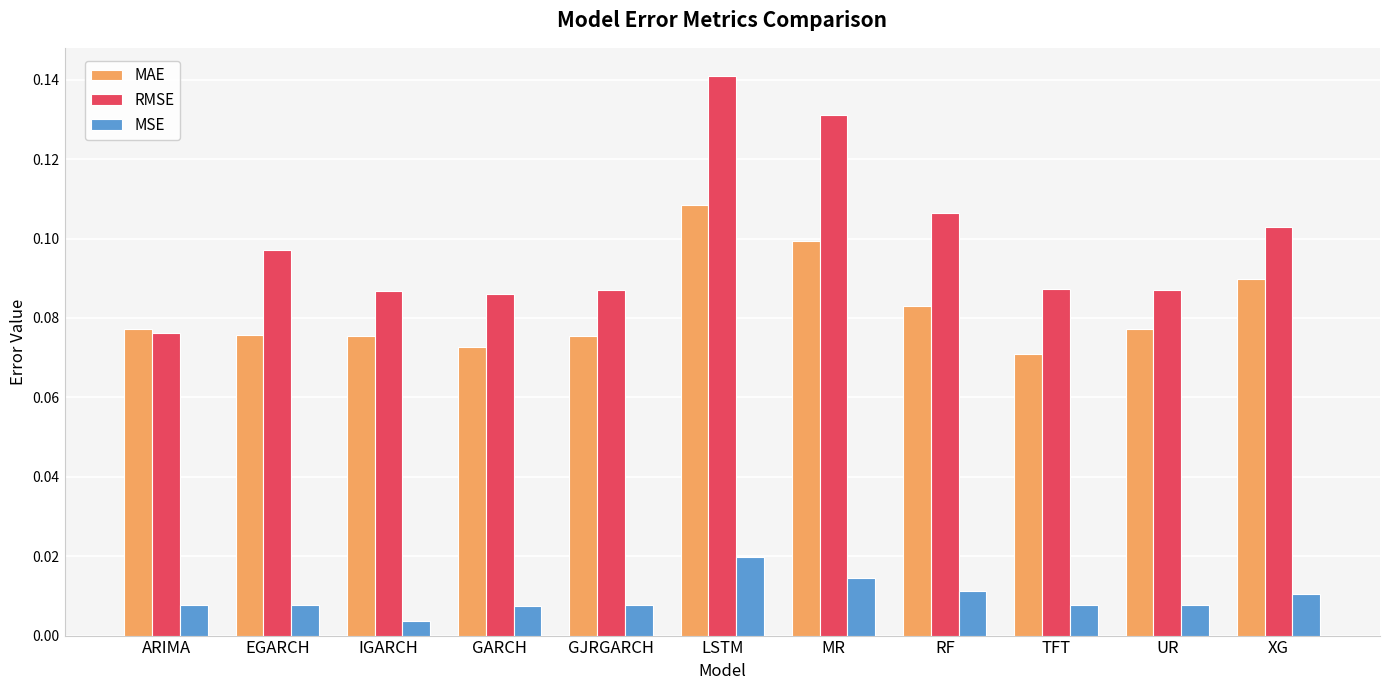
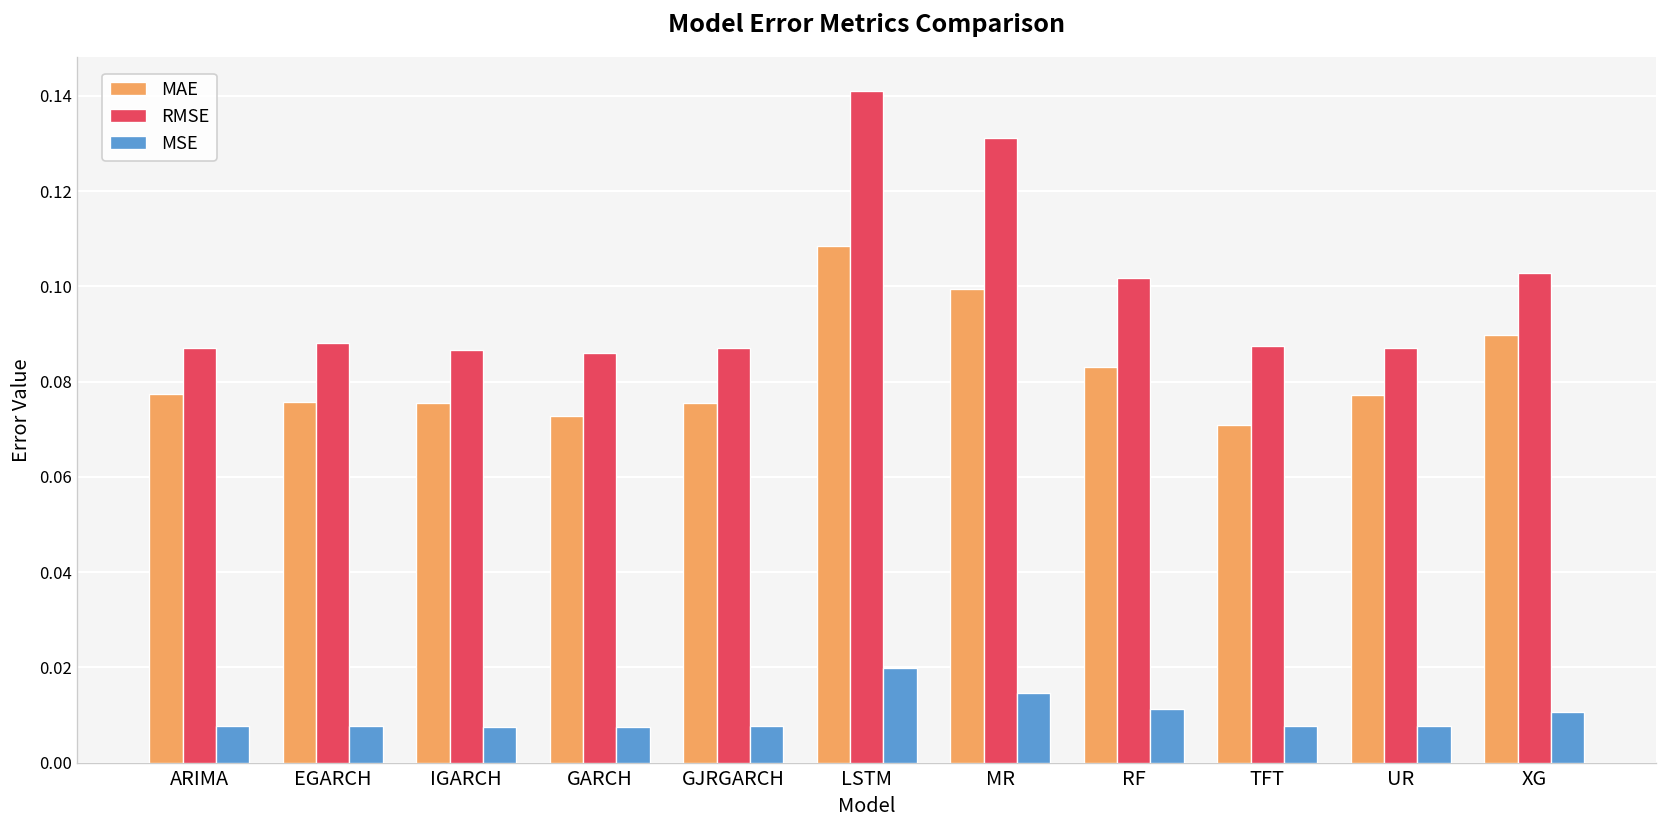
  {
    "MAE": {
      "ARIMA": 0.077,
      "EGARCH": 0.076,
      "IGARCH": 0.076,
      "GARCH": 0.073,
      "GJRGARCH": 0.076,
      "LSTM": 0.108,
      "MR": 0.100,
      "RF": 0.083,
      "TFT": 0.071,
      "UR": 0.077,
      "XG": 0.090
    },
    "RMSE": {
-     "ARIMA": 0.076,
-     "EGARCH": 0.097,
+     "ARIMA": 0.087,
+     "EGARCH": 0.088,
      "IGARCH": 0.087,
      "GARCH": 0.086,
      "GJRGARCH": 0.087,
      "LSTM": 0.141,
      "MR": 0.131,
-     "RF": 0.106,
+     "RF": 0.102,
      "TFT": 0.087,
      "UR": 0.087,
      "XG": 0.103
    },
    "MSE": {
      "ARIMA": 0.008,
      "EGARCH": 0.008,
-     "IGARCH": 0.004,
+     "IGARCH": 0.008,
      "GARCH": 0.007,
      "GJRGARCH": 0.008,
      "LSTM": 0.020,
      "MR": 0.015,
      "RF": 0.011,
      "TFT": 0.008,
      "UR": 0.008,
      "XG": 0.011
    }
  }
